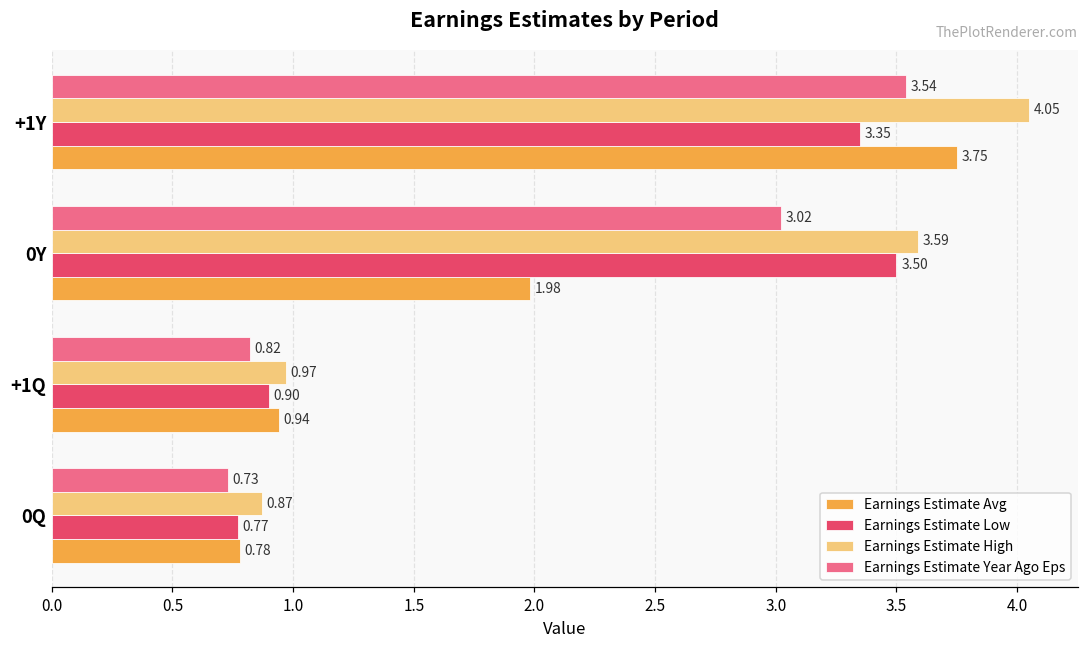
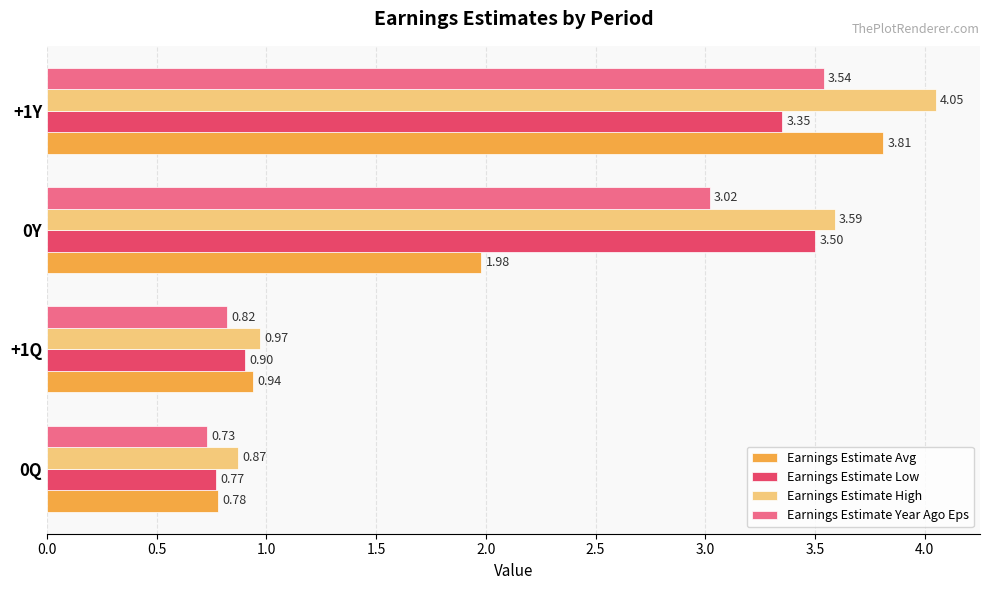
  {
    "Earnings Estimate Avg": {
-     "+1Y": 3.75,
+     "+1Y": 3.81,
      "0Y": 1.98,
      "+1Q": 0.94,
      "0Q": 0.78
    },
    "Earnings Estimate High": {
      "+1Y": 4.05,
      "0Y": 3.59,
      "+1Q": 0.97,
      "0Q": 0.87
    }
  }
